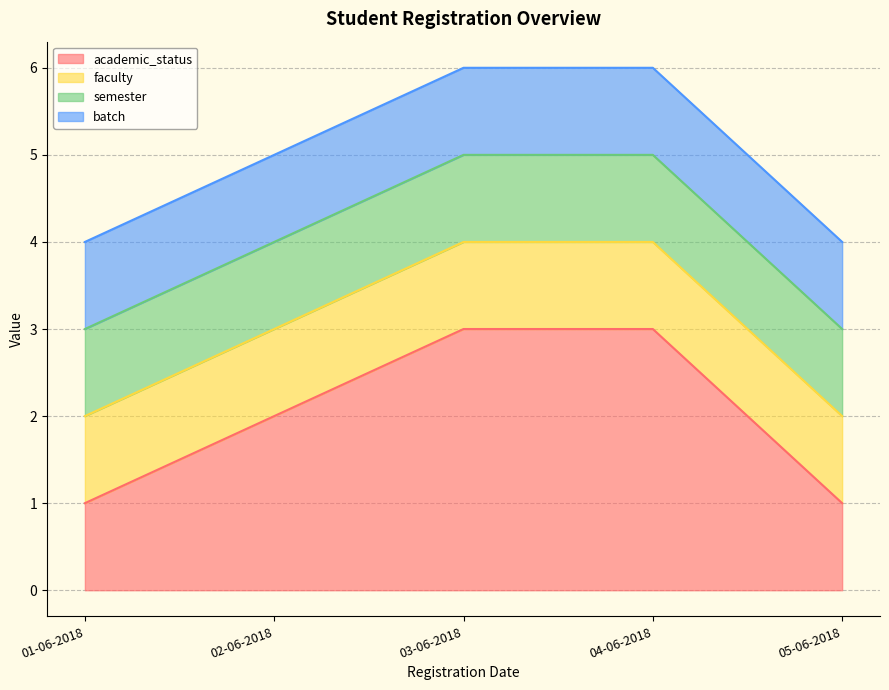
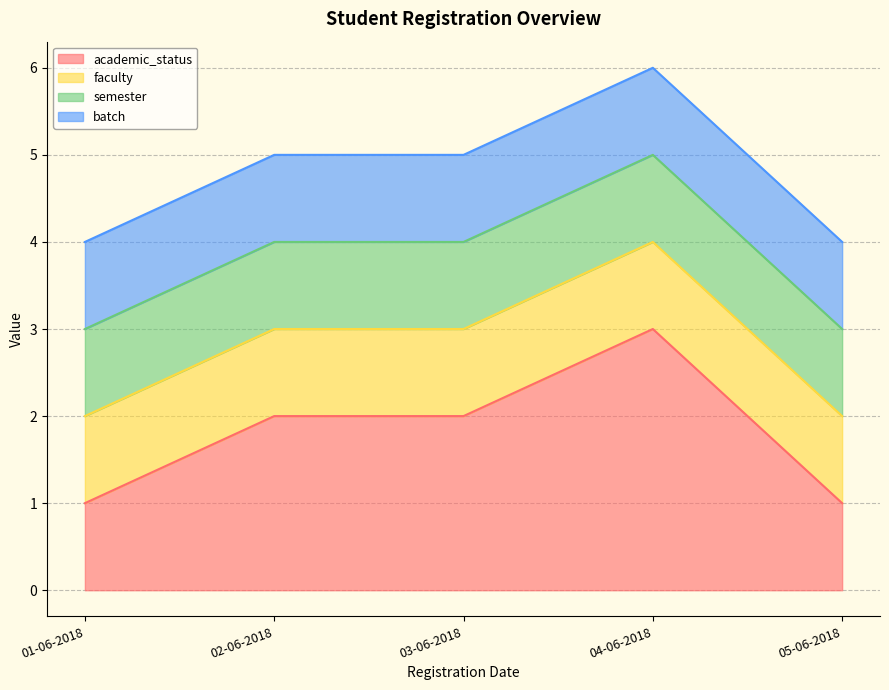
  {
    "academic_status": {
      "01-06-2018": 1,
      "02-06-2018": 2,
-     "03-06-2018": 3,
+     "03-06-2018": 2,
      "04-06-2018": 3,
      "05-06-2018": 1
    },
    "faculty": {
      "01-06-2018": 1,
      "02-06-2018": 1,
      "03-06-2018": 1,
      "04-06-2018": 1,
      "05-06-2018": 1
    },
    "semester": {
      "01-06-2018": 1,
      "02-06-2018": 1,
      "03-06-2018": 1,
      "04-06-2018": 1,
      "05-06-2018": 1
    },
    "batch": {
      "01-06-2018": 1,
      "02-06-2018": 1,
      "03-06-2018": 1,
      "04-06-2018": 1,
      "05-06-2018": 1
    }
  }
